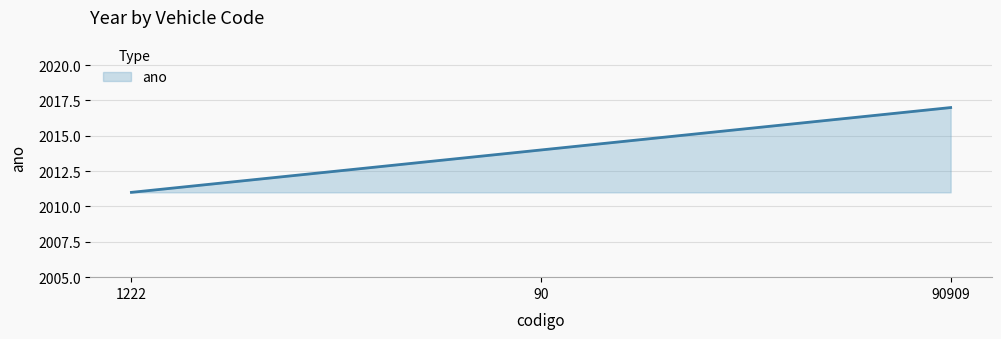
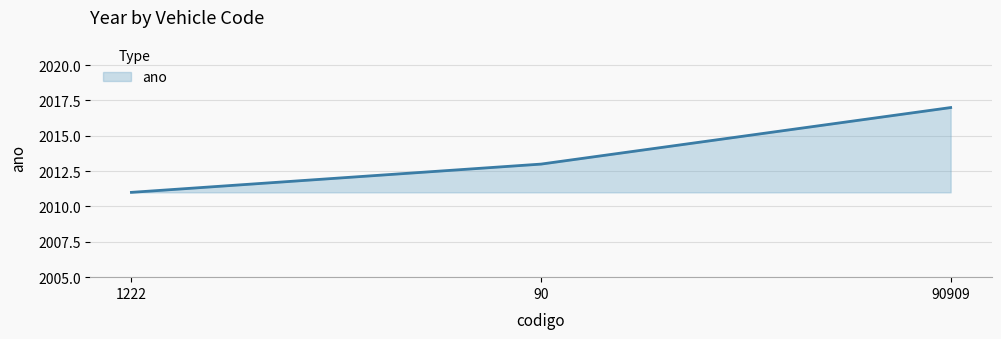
  {
    "1222": 2011,
-   "90": 2014,
+   "90": 2013,
    "90909": 2017
  }
